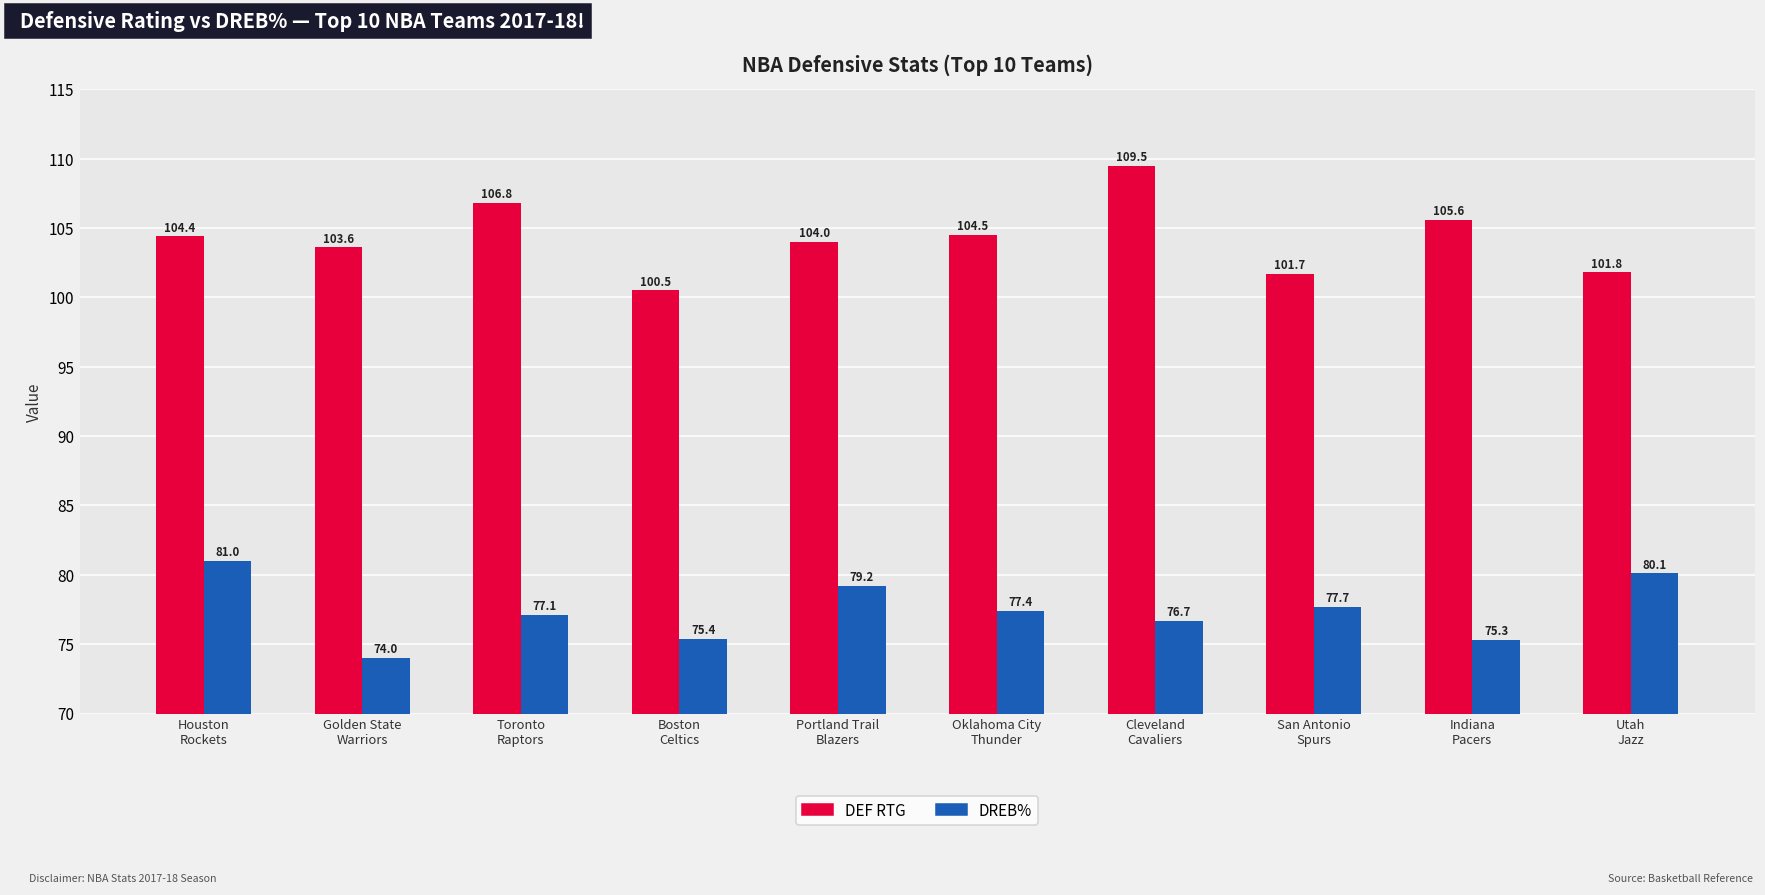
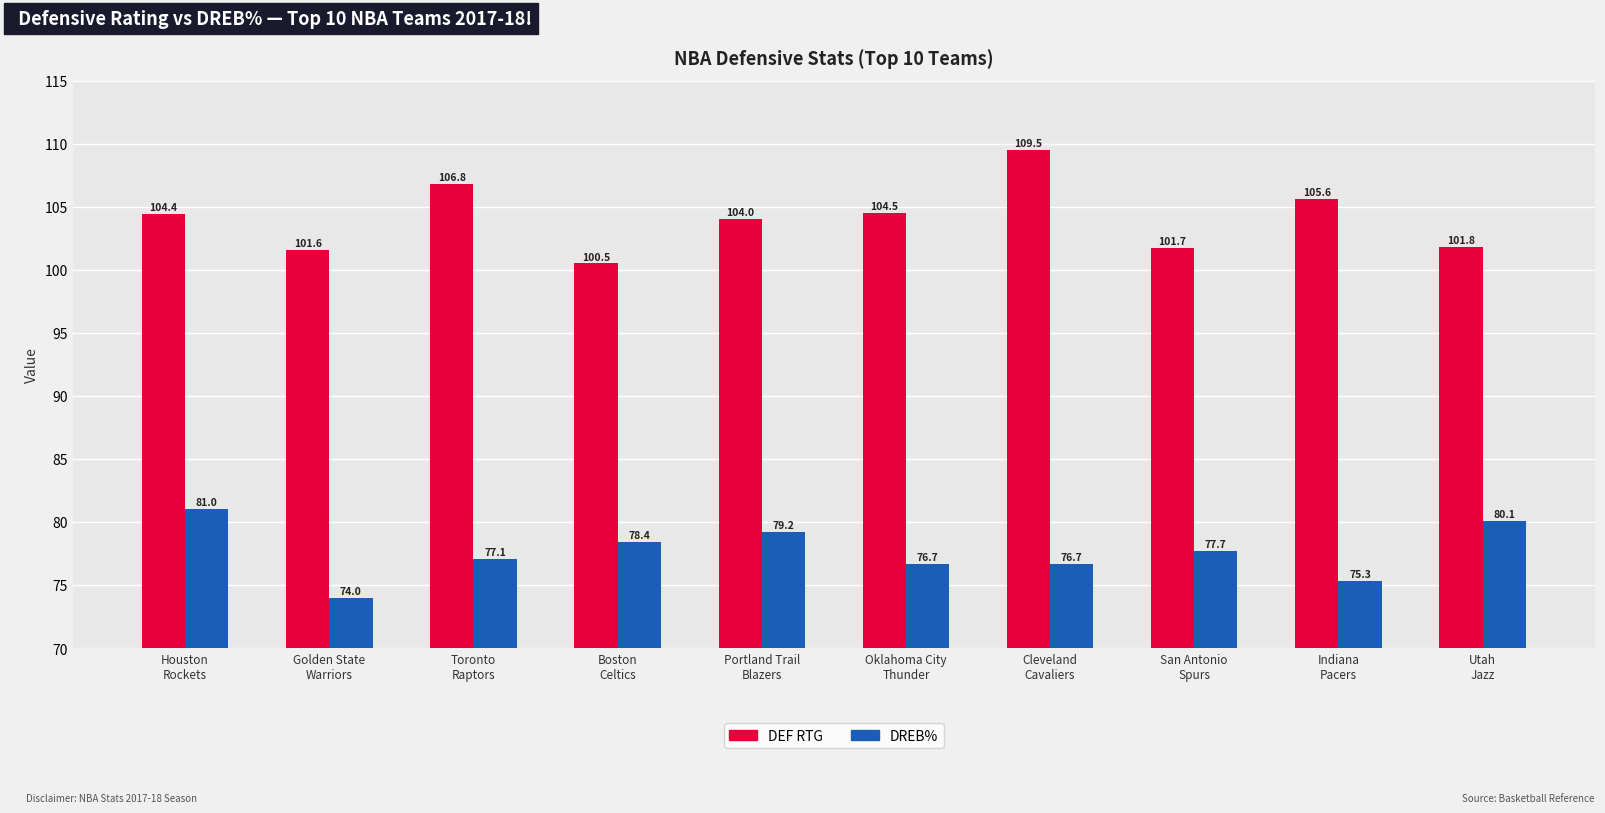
  {
    "DEF RTG": {
      "Houston Rockets": 104.4,
-     "Golden State Warriors": 103.6,
+     "Golden State Warriors": 101.6,
      "Toronto Raptors": 106.8,
      "Boston Celtics": 100.5,
      "Portland Trail Blazers": 104.0,
      "Oklahoma City Thunder": 104.5,
      "Cleveland Cavaliers": 109.5,
      "San Antonio Spurs": 101.7,
      "Indiana Pacers": 105.6,
      "Utah Jazz": 101.8
    },
    "DREB%": {
      "Houston Rockets": 81.0,
      "Golden State Warriors": 74.0,
      "Toronto Raptors": 77.1,
-     "Boston Celtics": 75.4,
+     "Boston Celtics": 78.4,
      "Portland Trail Blazers": 79.2,
-     "Oklahoma City Thunder": 77.4,
+     "Oklahoma City Thunder": 76.7,
      "Cleveland Cavaliers": 76.7,
      "San Antonio Spurs": 77.7,
      "Indiana Pacers": 75.3,
      "Utah Jazz": 80.1
    }
  }
